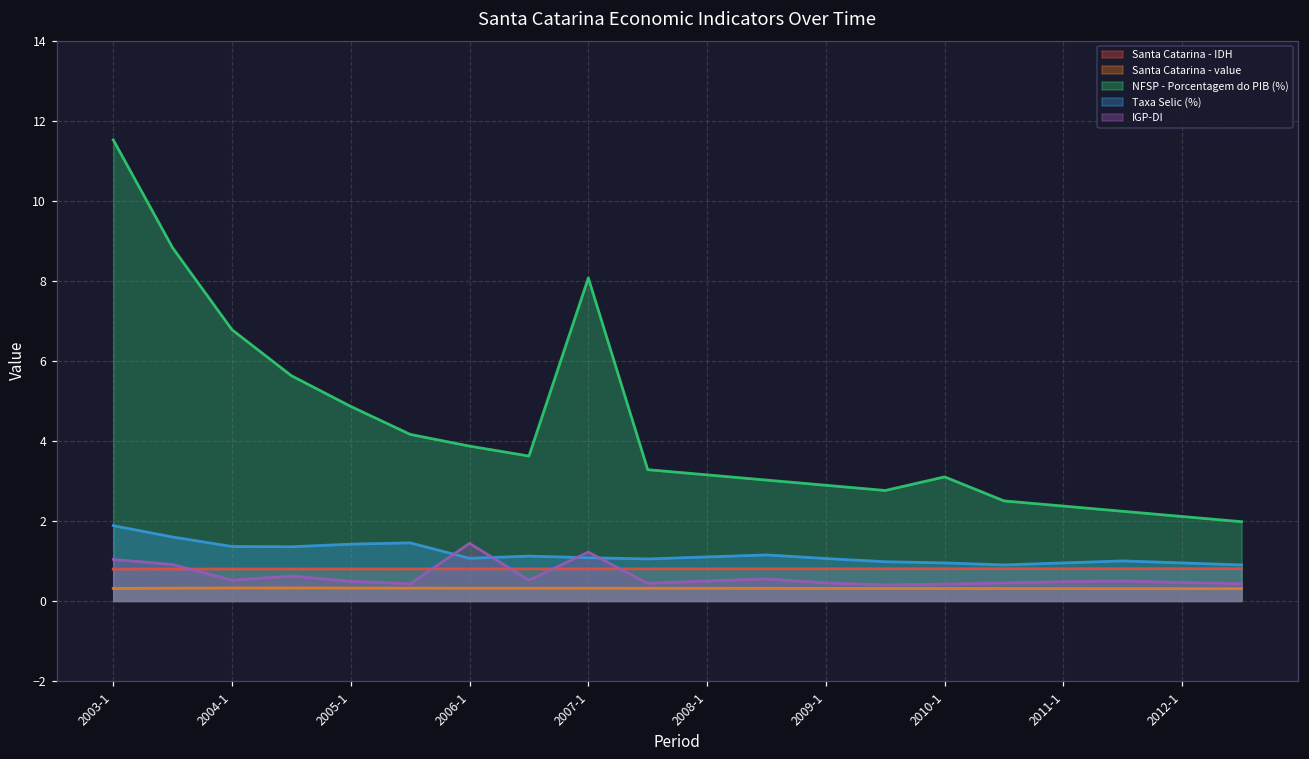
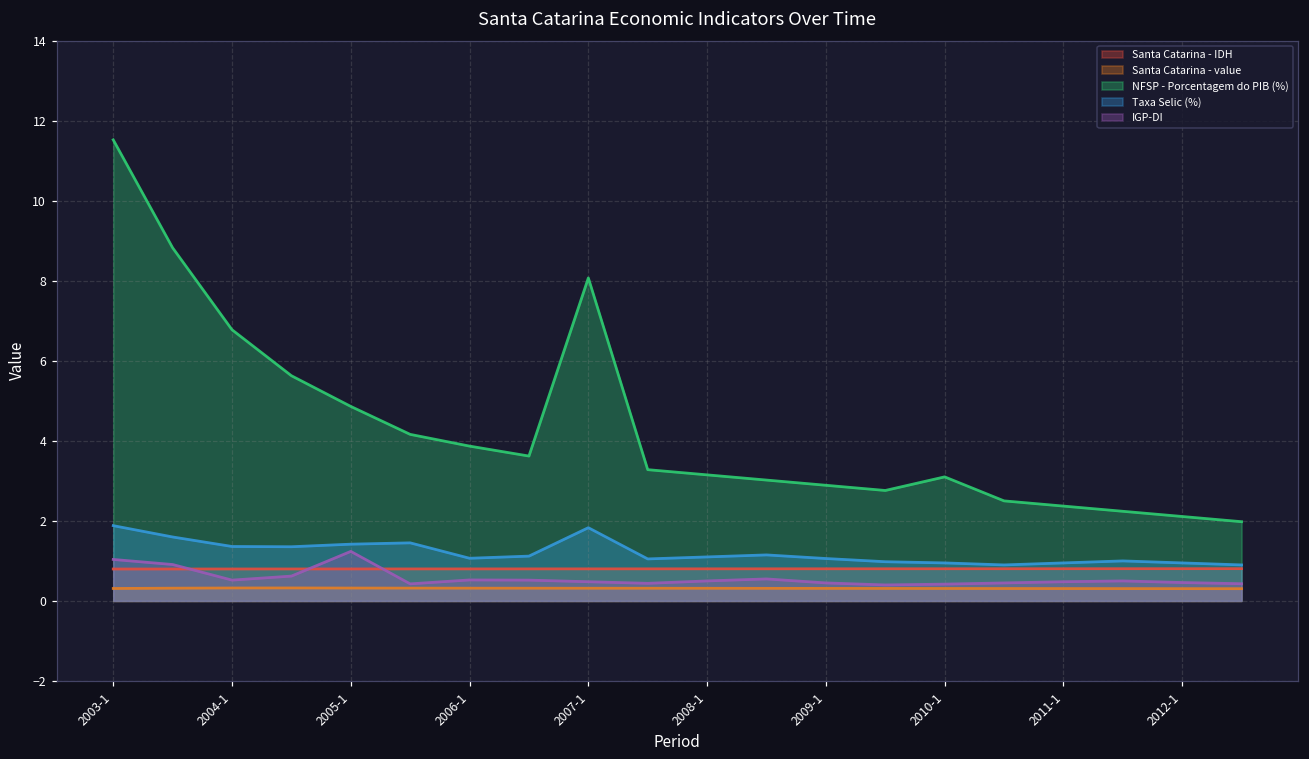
  {
    "NFSP - Porcentagem do PIB (%)": {
      "2003-1": 11.5,
      "2004-1": 6.8,
      "2005-1": 4.9,
      "2006-1": 3.9,
      "2007-1": 8.1,
      "2008-1": 3.2,
      "2009-1": 2.9,
      "2010-1": 3.1,
      "2011-1": 2.4,
      "2012-1": 2.1
    },
    "Taxa Selic (%)": {
      "2003-1": 1.9,
      "2004-1": 1.4,
      "2005-1": 1.4,
      "2006-1": 1.1,
-     "2007-1": 1.1,
+     "2007-1": 1.8,
      "2008-1": 1.1,
      "2009-1": 1.1,
      "2010-1": 1.0,
      "2011-1": 1.0,
      "2012-1": 1.0
    },
    "IGP-DI": {
      "2003-1": 1.0,
      "2004-1": 0.5,
-     "2005-1": 0.5,
-     "2006-1": 1.4,
-     "2007-1": 1.2,
+     "2005-1": 1.2,
+     "2006-1": 0.5,
+     "2007-1": 0.5,
      "2008-1": 0.5,
      "2009-1": 0.5,
      "2010-1": 0.4,
      "2011-1": 0.5,
      "2012-1": 0.5
    }
  }
